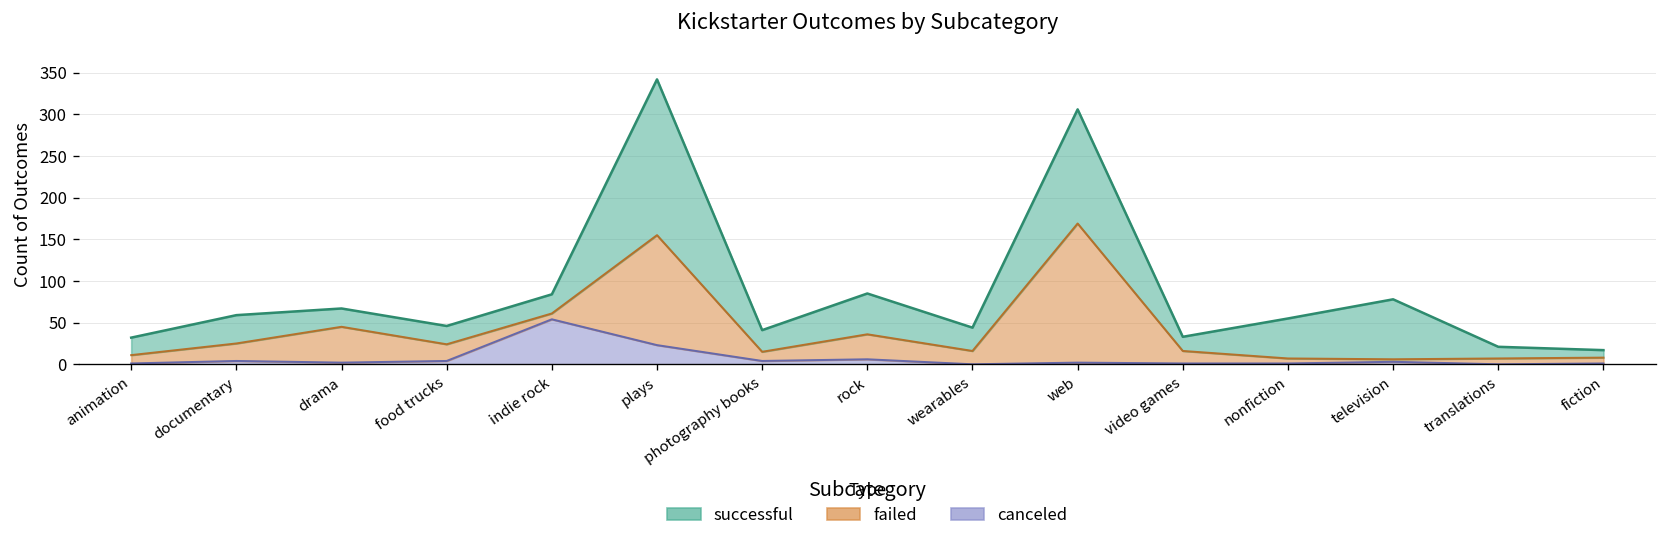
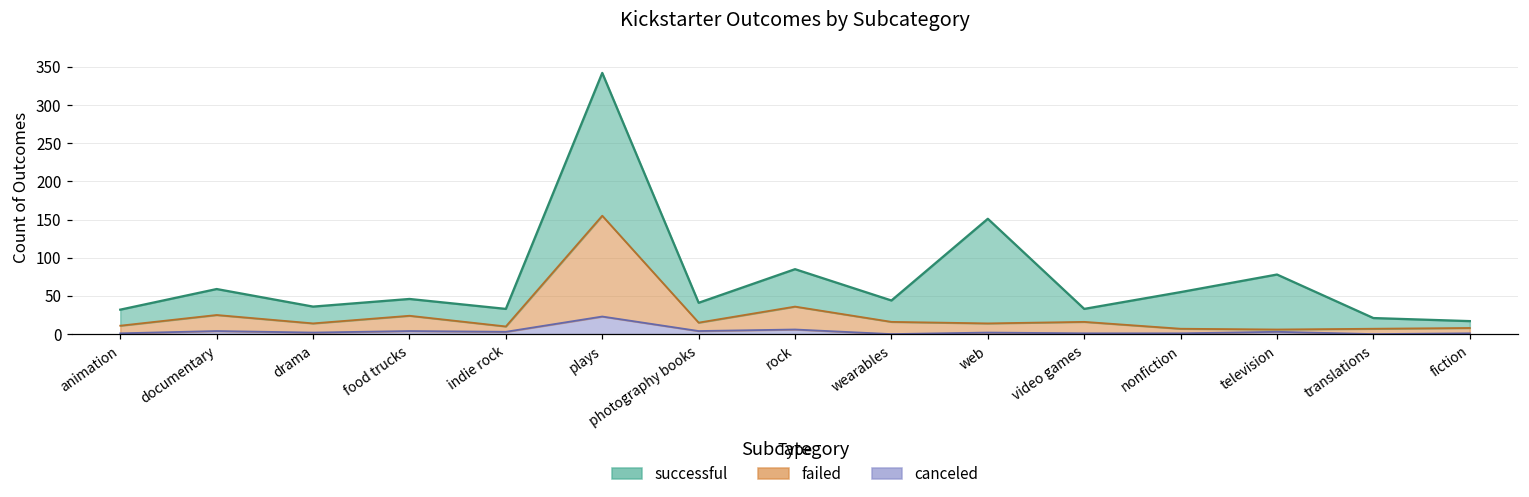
  {
    "canceled": {
      "animation": 0,
      "documentary": 0,
      "drama": 0,
      "food trucks": 0,
-     "indie rock": 50,
+     "indie rock": 0,
      "plays": 20,
      "photography books": 0,
      "rock": 10,
      "wearables": 0,
      "web": 0,
      "video games": 0,
      "nonfiction": 0,
      "translations": 0,
      "fiction": 0
    },
    "failed": {
      "animation": 10,
      "documentary": 20,
-     "drama": 40,
+     "drama": 10,
      "food trucks": 20,
      "indie rock": 10,
      "plays": 130,
      "photography books": 10,
      "rock": 30,
      "wearables": 20,
-     "web": 170,
+     "web": 10,
      "video games": 20,
      "nonfiction": 10,
      "translations": 10,
      "fiction": 10
    },
    "successful": {
      "animation": 20,
      "documentary": 30,
      "drama": 20,
      "food trucks": 20,
      "indie rock": 20,
      "plays": 190,
      "photography books": 30,
      "rock": 50,
      "wearables": 30,
      "web": 140,
      "video games": 20,
      "nonfiction": 50,
      "television": 70,
      "translations": 10,
      "fiction": 10
    }
  }
